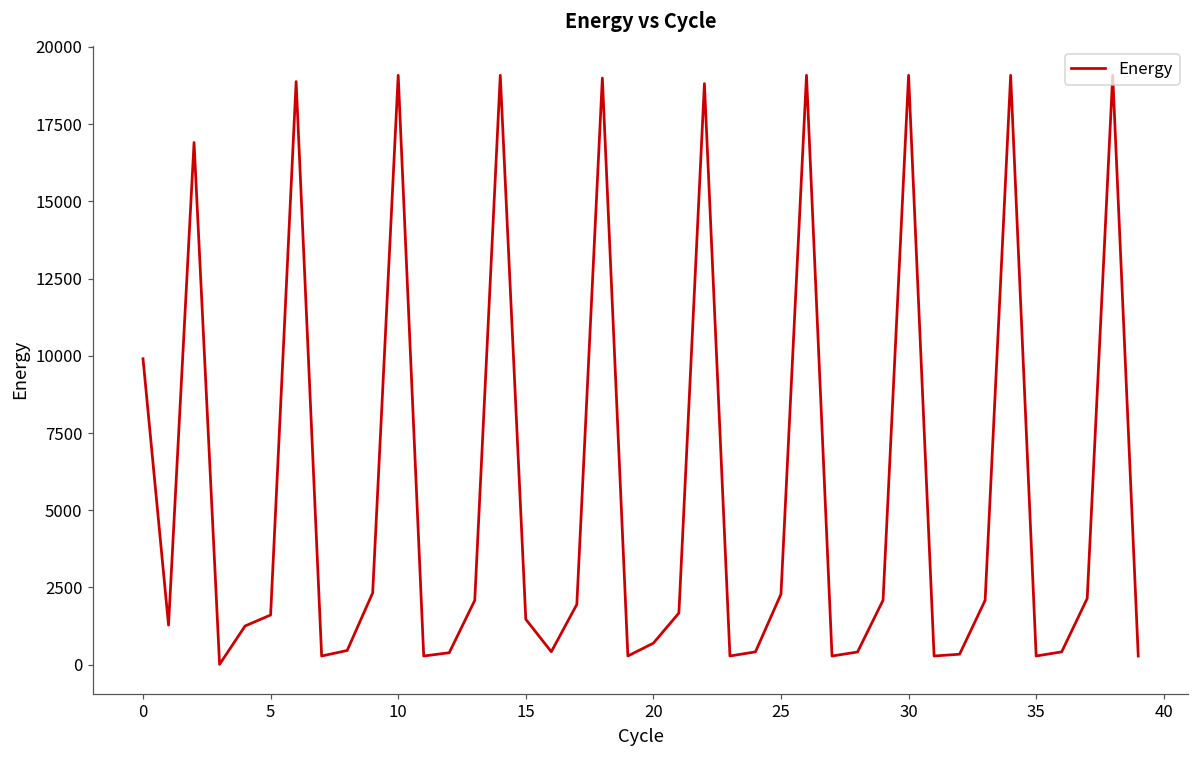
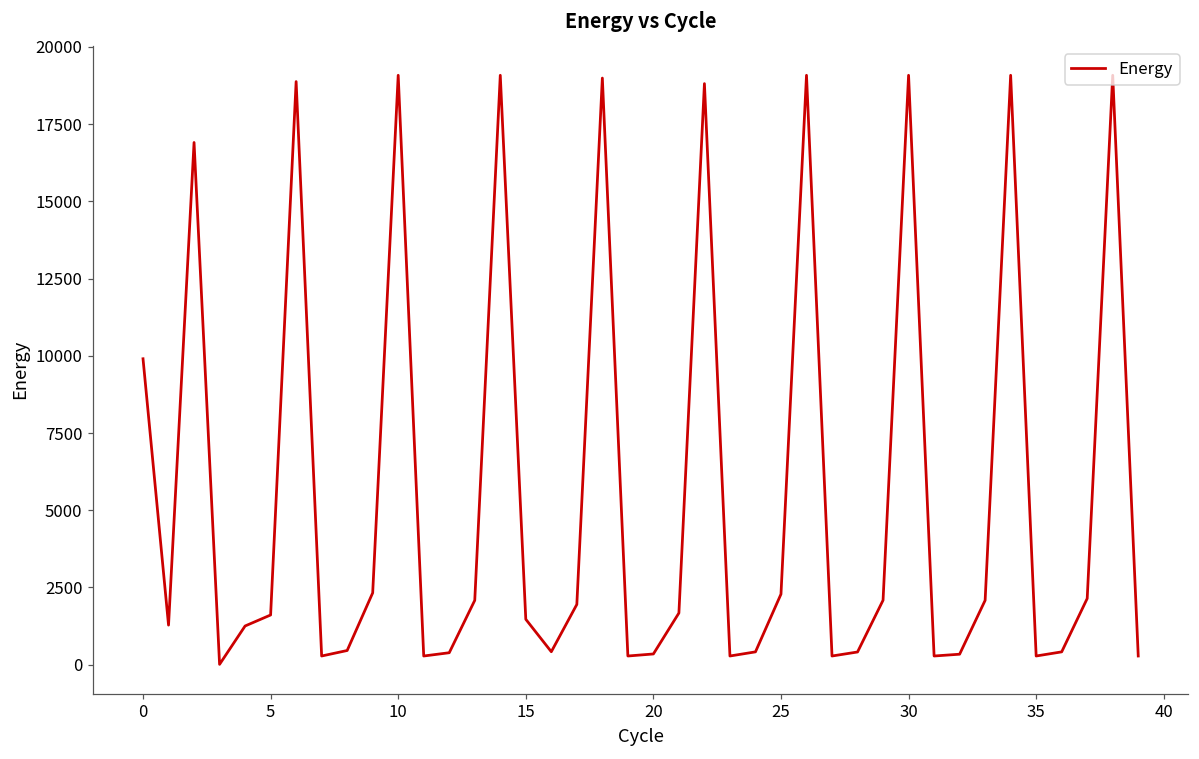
  {
    "0": 9900,
    "5": 1600,
    "10": 19100,
    "15": 1500,
-   "20": 700,
+   "20": 300,
    "25": 2300,
    "30": 19100,
    "35": 300
  }
